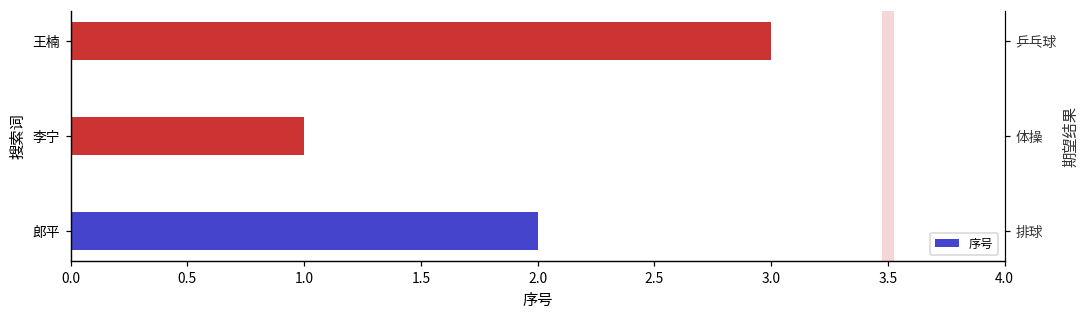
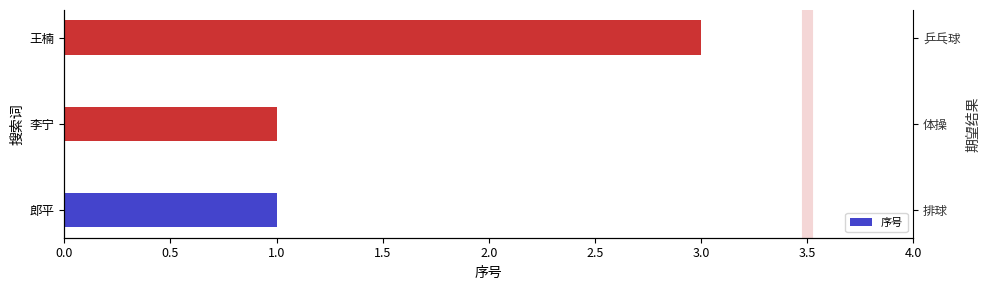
  {
    "王楠": 3,
    "李宁": 1,
-   "郎平": 2
+   "郎平": 1
  }
